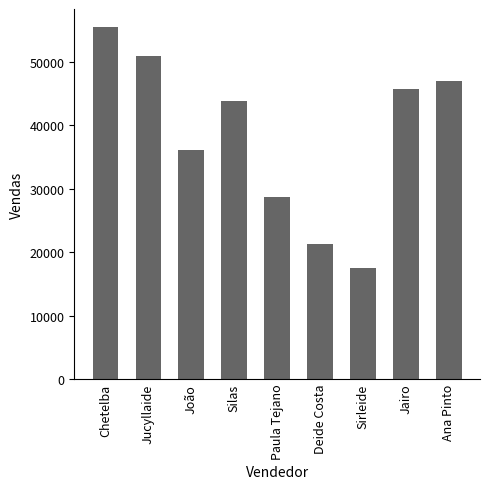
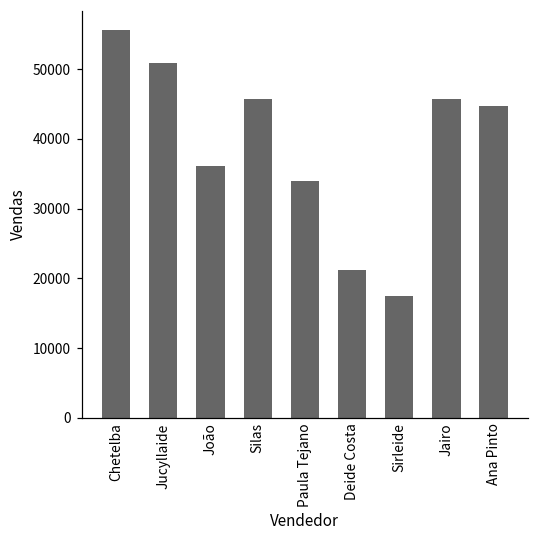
  {
    "Chetelba": 56000,
    "Jucyllaide": 51000,
    "João": 36000,
-   "Silas": 44000,
-   "Paula Tejano": 29000,
+   "Silas": 46000,
+   "Paula Tejano": 34000,
    "Deide Costa": 21000,
    "Sirleide": 17000,
    "Jairo": 46000,
-   "Ana Pinto": 47000
+   "Ana Pinto": 45000
  }
